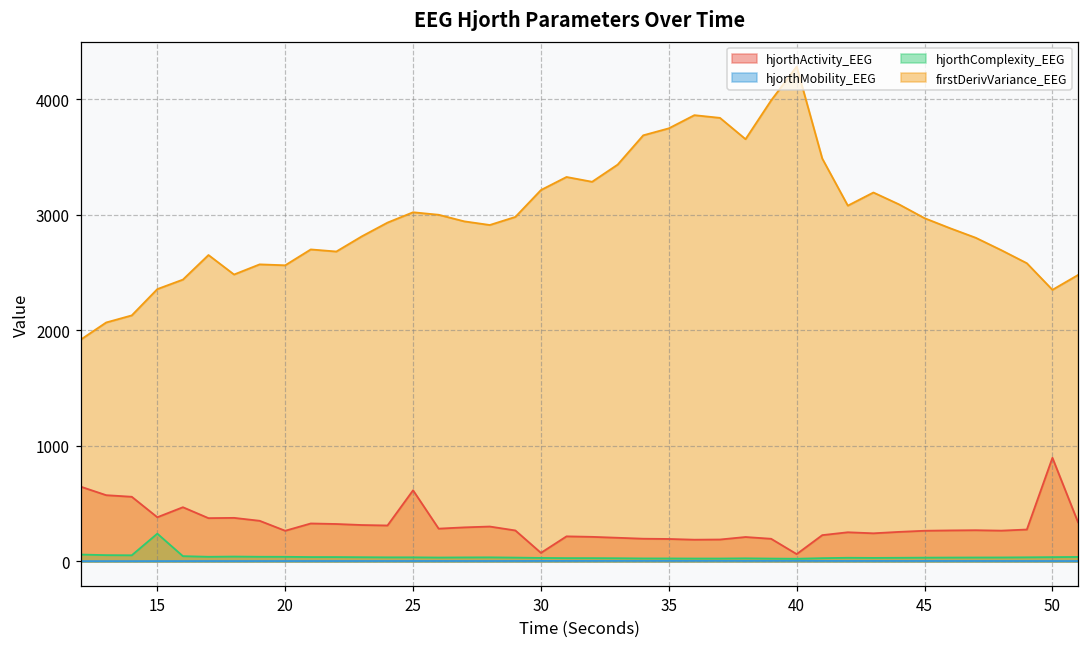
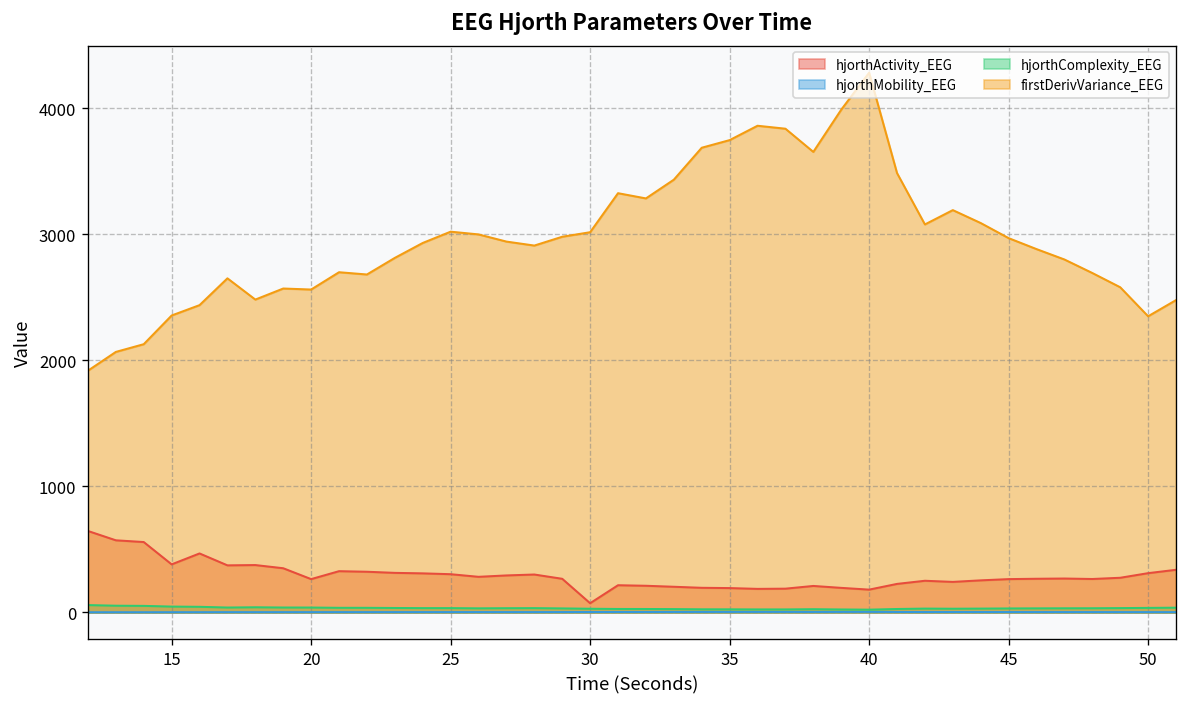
  {
    "hjorthActivity_EEG": {
      "15": 380,
      "20": 260,
-     "25": 610,
+     "25": 300,
      "30": 70,
      "35": 190,
-     "40": 60,
+     "40": 180,
      "45": 260,
-     "50": 900
+     "50": 310
    },
    "hjorthMobility_EEG": {
      "15": 0,
      "20": 0,
      "25": 0,
      "30": 0,
      "45": 0,
      "50": 0
    },
    "hjorthComplexity_EEG": {
-     "15": 240,
+     "15": 50,
      "20": 40,
      "25": 30,
      "30": 30,
      "45": 30,
      "50": 40
    },
    "firstDerivVariance_EEG": {
      "15": 2360,
      "20": 2560,
      "25": 3020,
-     "30": 3210,
+     "30": 3020,
      "35": 3750,
      "45": 2970,
      "50": 2350
    }
  }
